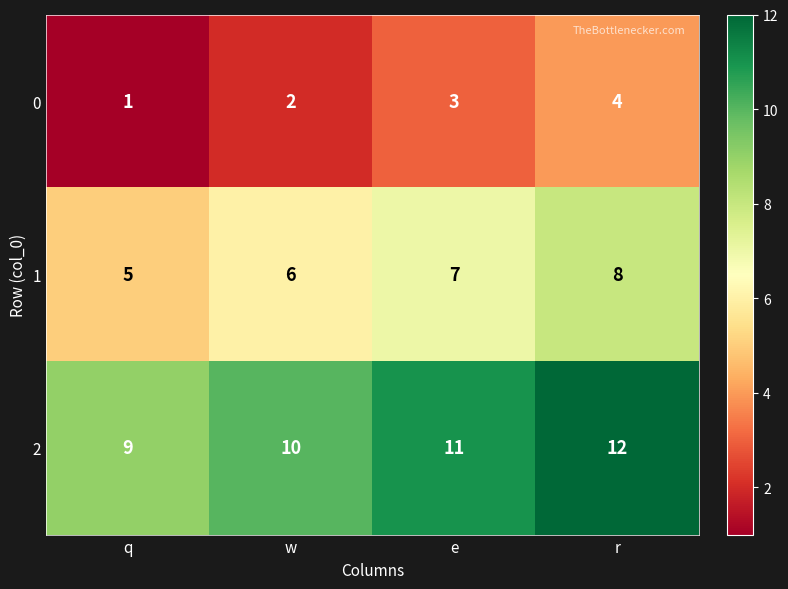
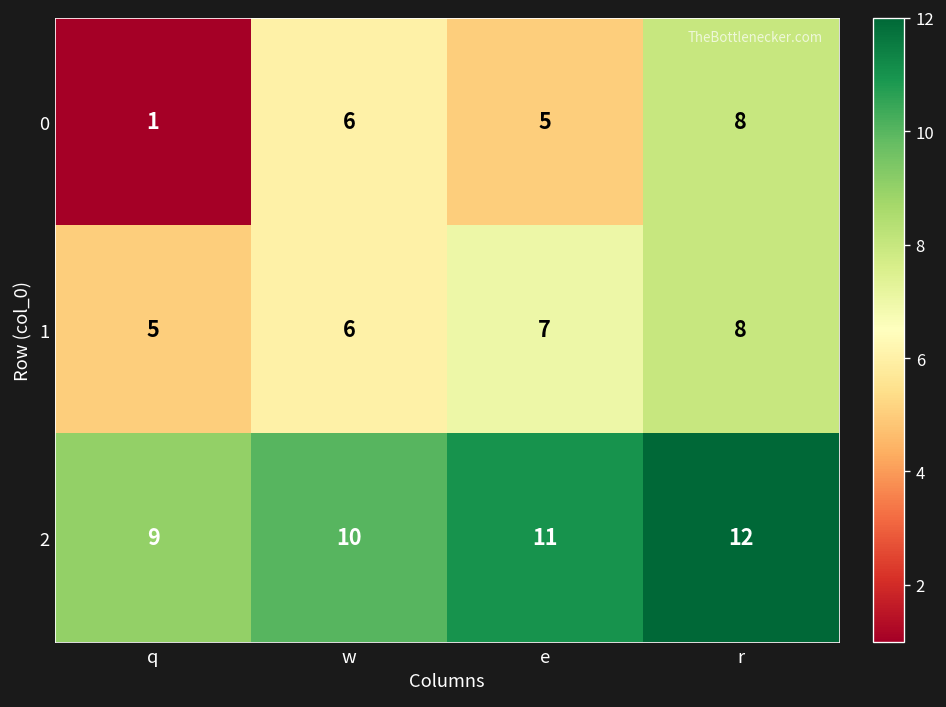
  {
    "0": {
      "q": 1,
-     "w": 2,
-     "e": 3,
-     "r": 4
+     "w": 6,
+     "e": 5,
+     "r": 8
    },
    "1": {
      "q": 5,
      "w": 6,
      "e": 7,
      "r": 8
    },
    "2": {
      "q": 9,
      "w": 10,
      "e": 11,
      "r": 12
    }
  }
